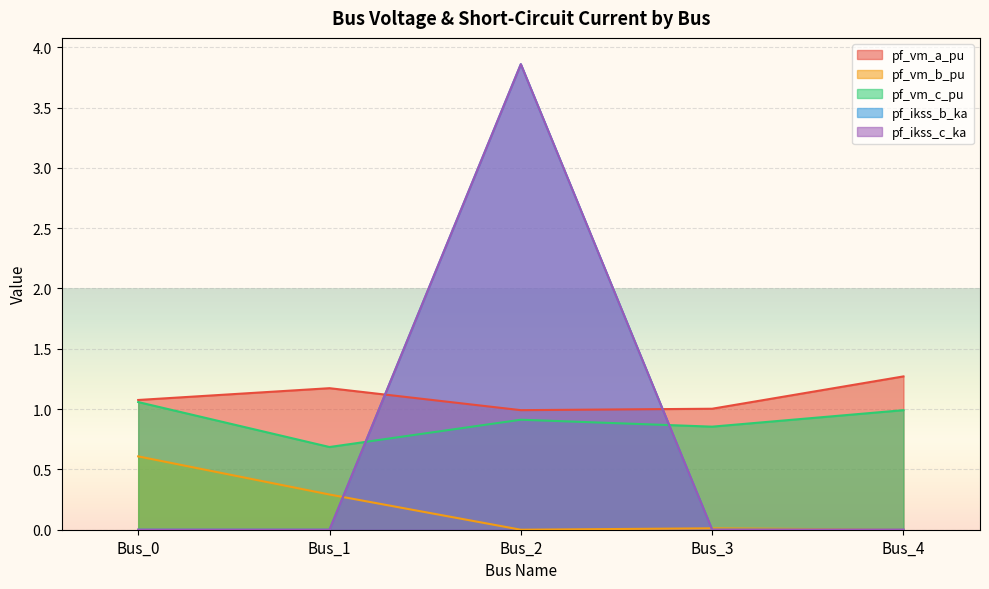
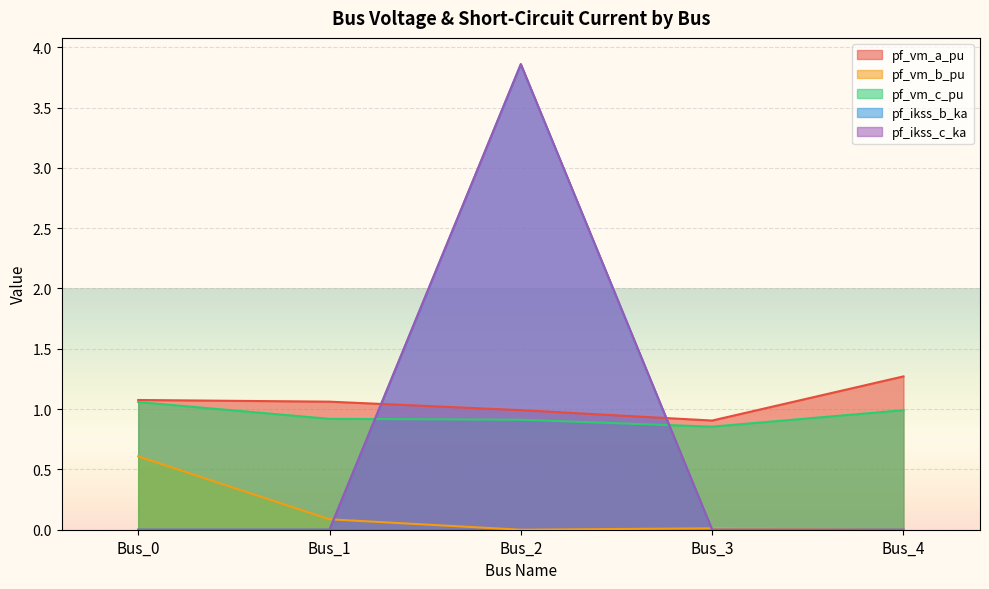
  {
    "pf_vm_a_pu": {
-     "Bus_1": 1.17,
+     "Bus_1": 1.06,
      "Bus_2": 0.99,
-     "Bus_3": 1.00,
+     "Bus_3": 0.91,
      "Bus_4": 1.27
    },
    "pf_vm_b_pu": {
      "Bus_0": 0.61,
-     "Bus_1": 0.29,
+     "Bus_1": 0.09,
      "Bus_2": 0.00
    },
    "pf_vm_c_pu": {
-     "Bus_1": 0.69,
+     "Bus_1": 0.92,
      "Bus_2": 0.91,
      "Bus_3": 0.85,
      "Bus_4": 0.99
    },
    "pf_ikss_c_ka": {
      "Bus_0": 0.00,
      "Bus_1": 0.00,
      "Bus_2": 3.86
    }
  }
